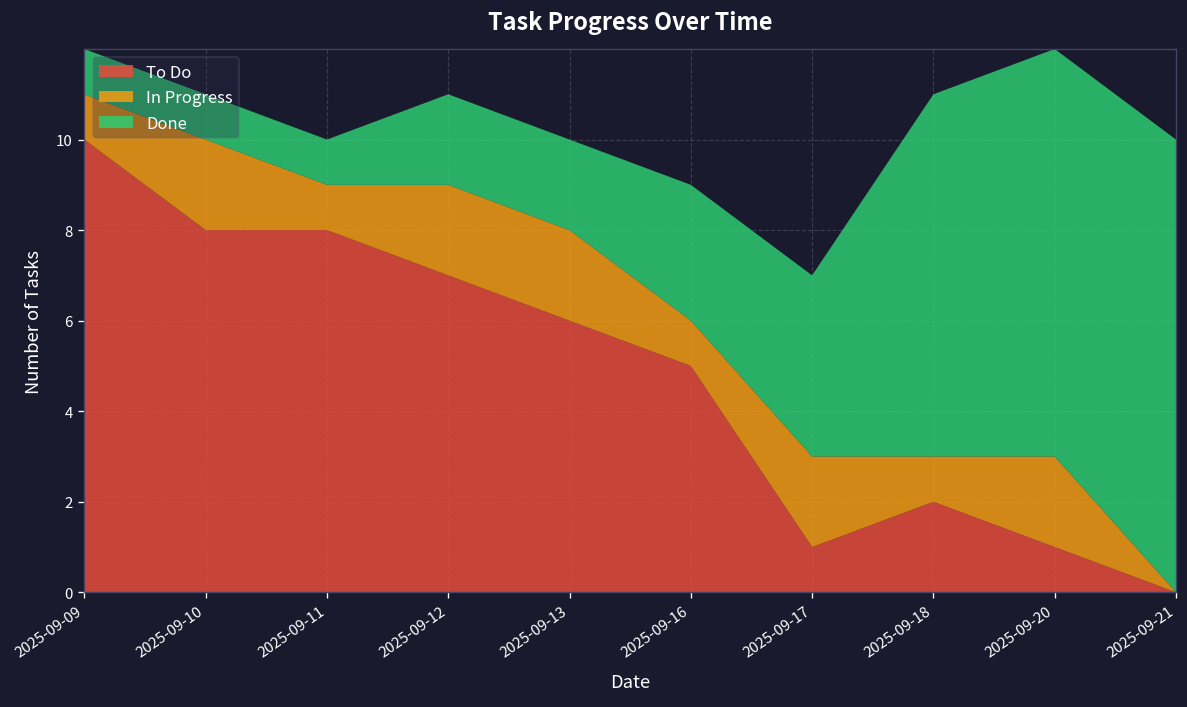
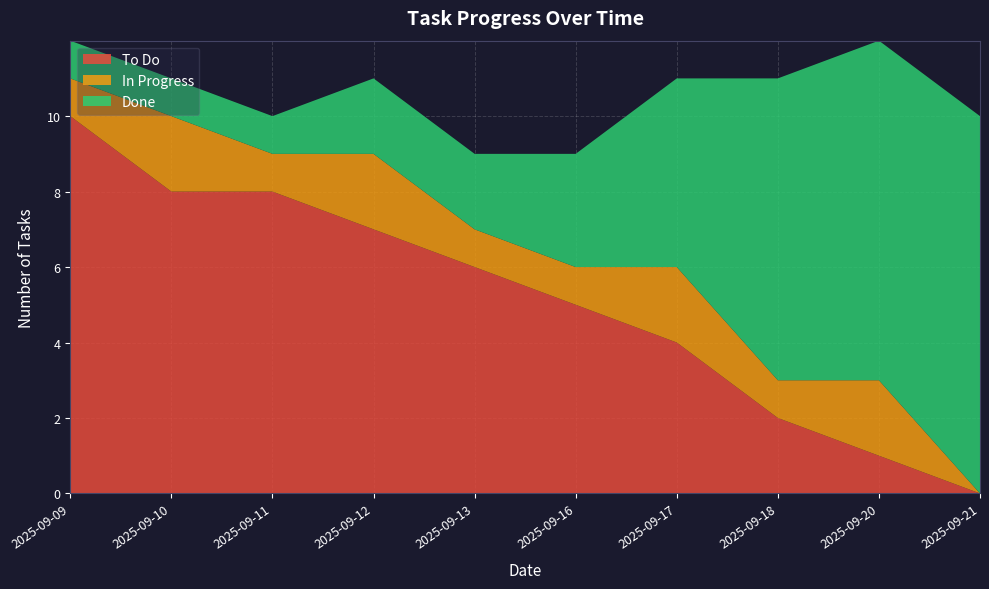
  {
    "To Do": {
      "2025-09-09": 10,
      "2025-09-10": 8,
      "2025-09-11": 8,
      "2025-09-12": 7,
      "2025-09-13": 6,
      "2025-09-16": 5,
-     "2025-09-17": 1,
+     "2025-09-17": 4,
      "2025-09-18": 2,
      "2025-09-20": 1
    },
    "In Progress": {
      "2025-09-09": 1,
      "2025-09-10": 2,
      "2025-09-11": 1,
      "2025-09-12": 2,
-     "2025-09-13": 2,
+     "2025-09-13": 1,
      "2025-09-16": 1,
      "2025-09-17": 2,
      "2025-09-18": 1,
      "2025-09-20": 2
    },
    "Done": {
      "2025-09-09": 1,
      "2025-09-11": 1,
      "2025-09-12": 2,
      "2025-09-13": 2,
      "2025-09-16": 3,
-     "2025-09-17": 4,
+     "2025-09-17": 5,
      "2025-09-18": 8,
      "2025-09-20": 9,
      "2025-09-21": 10
    }
  }
